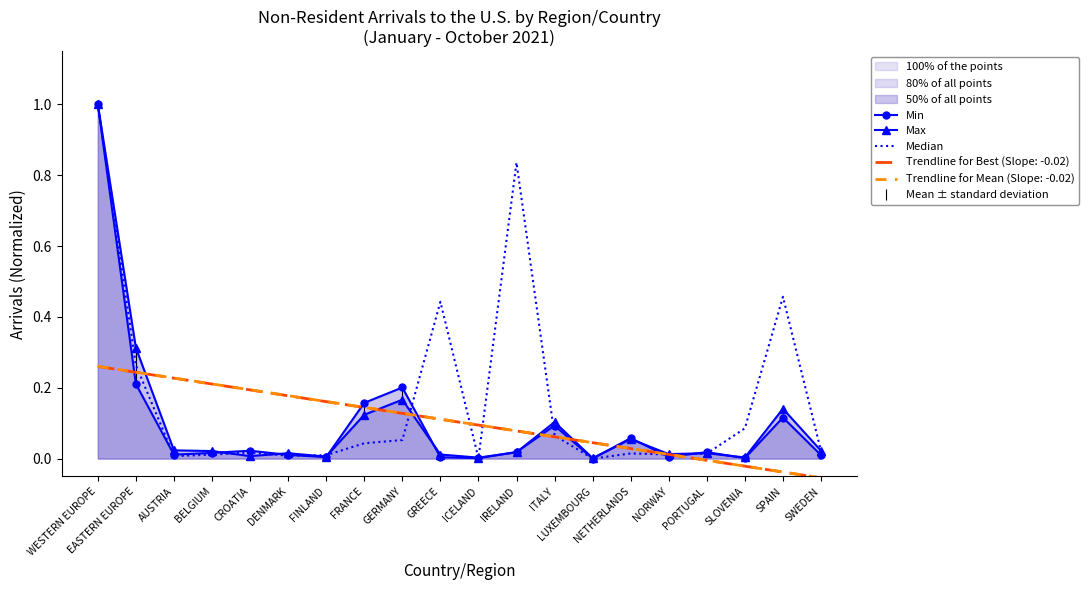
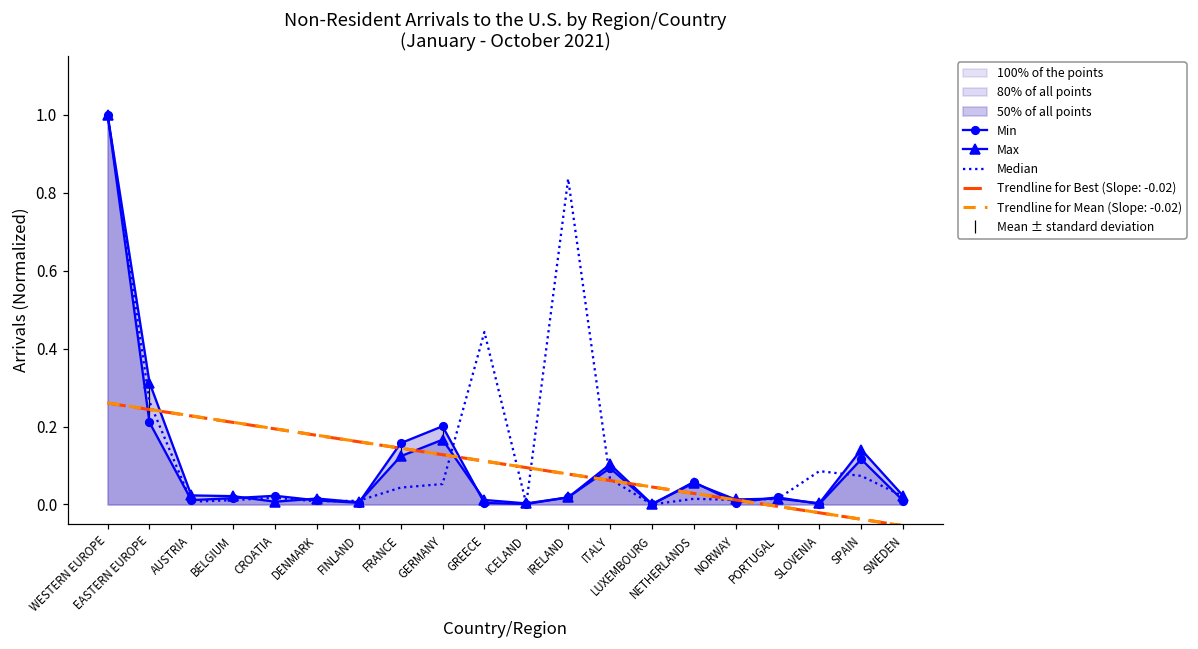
  {
    "Median": {
      "EASTERN EUROPE": 0.26,
      "FRANCE": 0.04,
      "GERMANY": 0.05,
      "GREECE": 0.44,
      "IRELAND": 0.84,
      "NETHERLANDS": 0.01,
      "SLOVENIA": 0.09,
-     "SPAIN": 0.46
+     "SPAIN": 0.07
    }
  }
